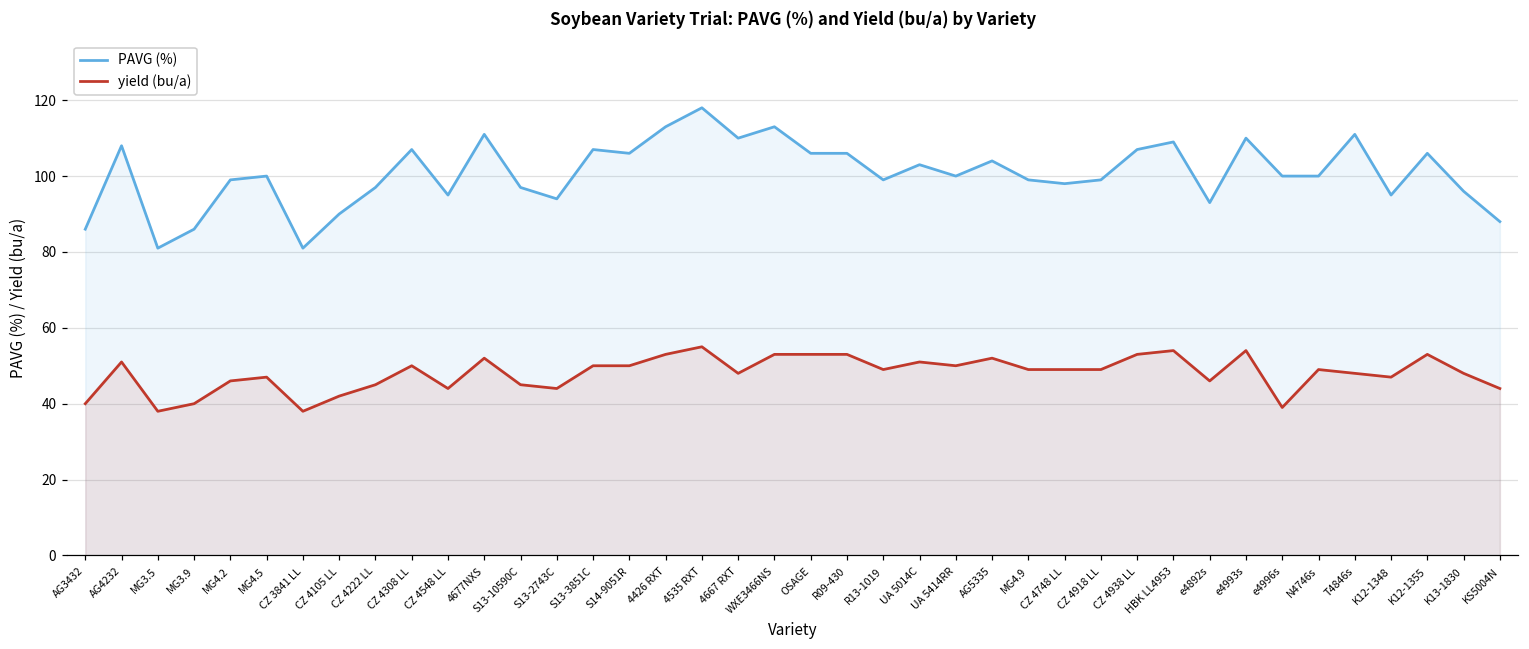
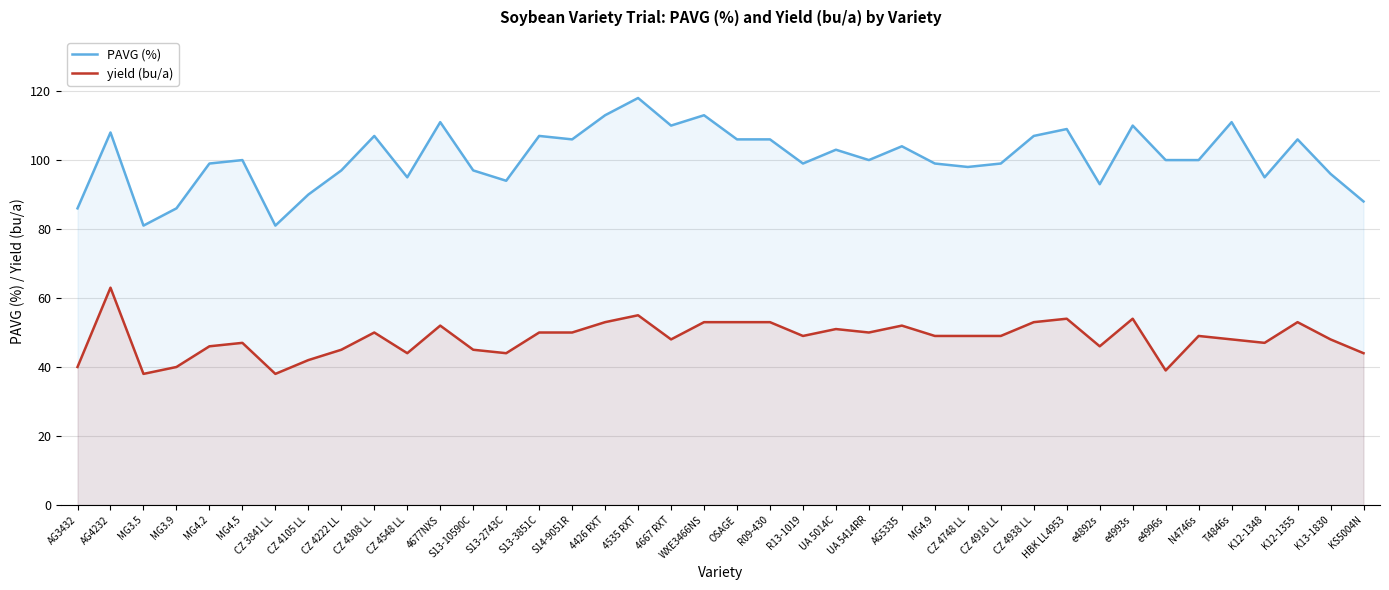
  {
    "PAVG (%)": {
      "AG3432": 86,
      "AG4232": 108,
      "MG3.5": 81,
      "MG3.9": 86,
      "MG4.2": 99,
      "MG4.5": 100,
      "CZ 3841 LL": 81,
      "CZ 4105 LL": 90,
      "CZ 4222 LL": 97,
      "CZ 4308 LL": 107,
      "CZ 4548 LL": 95,
      "4677NXS": 111,
      "S13-10590C": 97,
      "S13-2743C": 94,
      "S13-3851C": 107,
      "S14-9051R": 106,
      "4426 RXT": 113,
      "4535 RXT": 118,
      "4667 RXT": 110,
      "WXE3466NS": 113,
      "OSAGE": 106,
      "R09-430": 106,
      "R13-1019": 99,
      "UA 5014C": 103,
      "UA 5414RR": 100,
      "AG5335": 104,
      "MG4.9": 99,
      "CZ 4748 LL": 98,
      "CZ 4918 LL": 99,
      "CZ 4938 LL": 107,
      "HBK LL4953": 109,
      "e4892s": 93,
      "e4993s": 110,
      "e4996s": 100,
      "N4746s": 100,
      "T4846s": 111,
      "K12-1348": 95,
      "K12-1355": 106,
      "K13-1830": 96,
      "KS5004N": 88
    },
    "yield (bu/a)": {
      "AG3432": 40,
-     "AG4232": 51,
+     "AG4232": 63,
      "MG3.5": 38,
      "MG3.9": 40,
      "MG4.2": 46,
      "MG4.5": 47,
      "CZ 3841 LL": 38,
      "CZ 4105 LL": 42,
      "CZ 4222 LL": 45,
      "CZ 4308 LL": 50,
      "CZ 4548 LL": 44,
      "4677NXS": 52,
      "S13-10590C": 45,
      "S13-2743C": 44,
      "S13-3851C": 50,
      "S14-9051R": 50,
      "4426 RXT": 53,
      "4535 RXT": 55,
      "4667 RXT": 48,
      "WXE3466NS": 53,
      "OSAGE": 53,
      "R09-430": 53,
      "R13-1019": 49,
      "UA 5014C": 51,
      "UA 5414RR": 50,
      "AG5335": 52,
      "MG4.9": 49,
      "CZ 4748 LL": 49,
      "CZ 4918 LL": 49,
      "CZ 4938 LL": 53,
      "HBK LL4953": 54,
      "e4892s": 46,
      "e4993s": 54,
      "e4996s": 39,
      "N4746s": 49,
      "T4846s": 48,
      "K12-1348": 47,
      "K12-1355": 53,
      "K13-1830": 48,
      "KS5004N": 44
    }
  }
